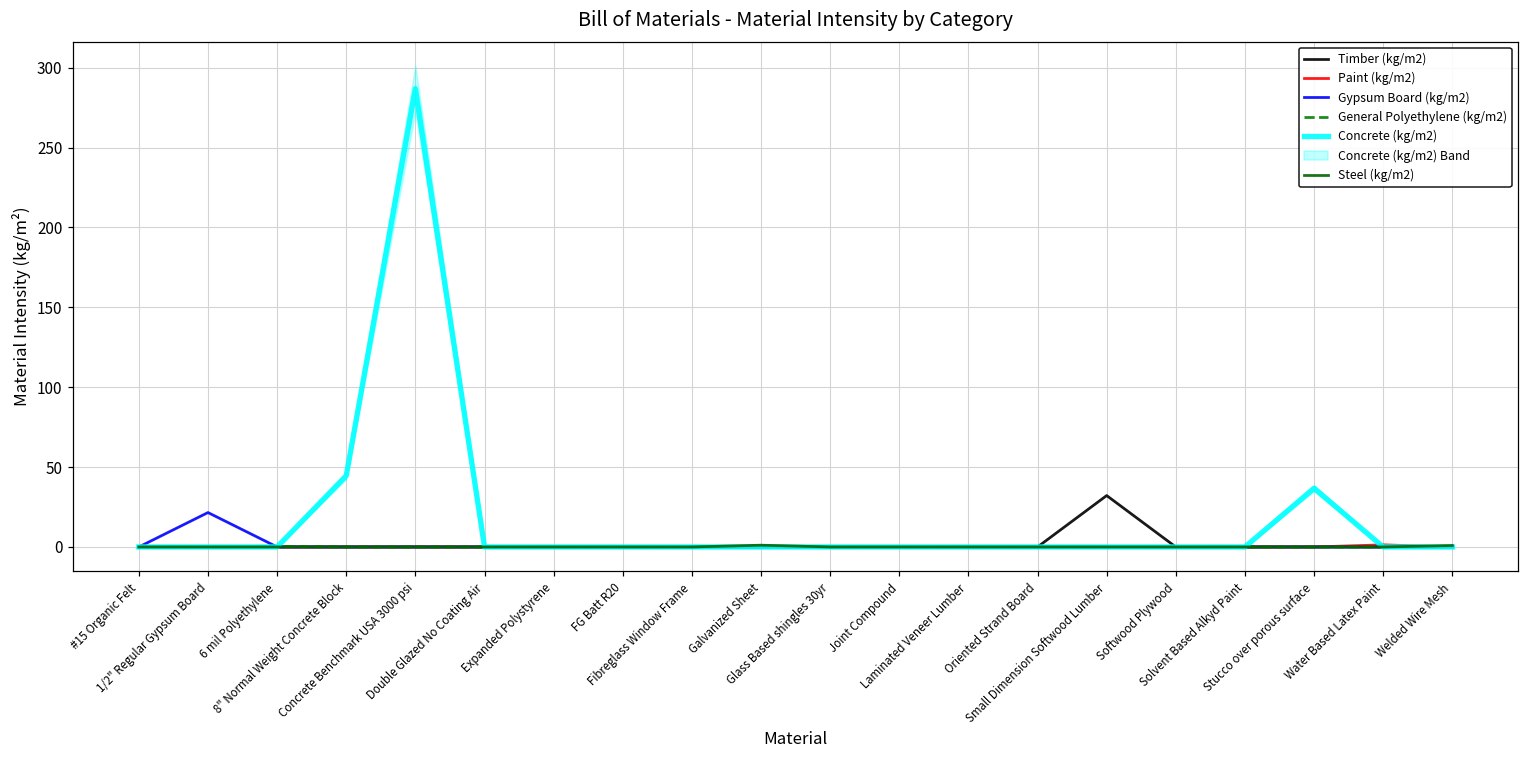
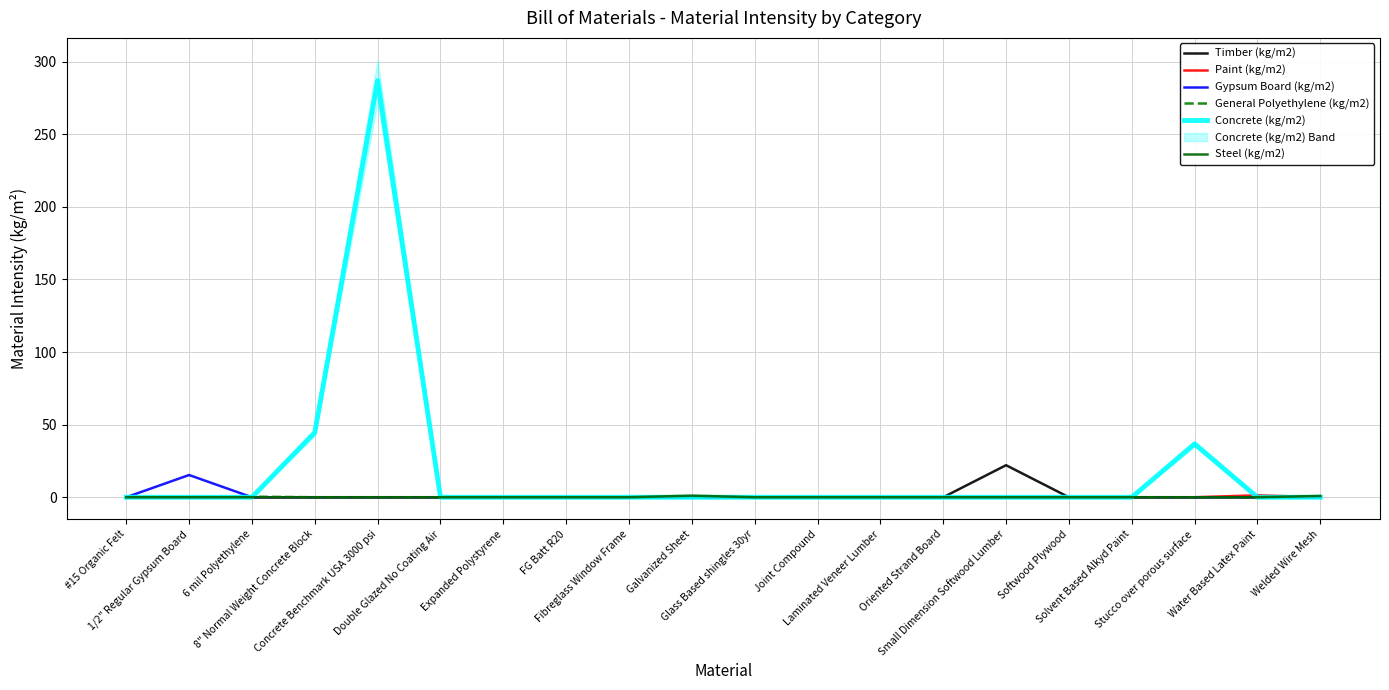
  {
    "Timber (kg/m2)": {
-     "Small Dimension Softwood Lumber": 32
+     "Small Dimension Softwood Lumber": 22
    },
    "Gypsum Board (kg/m2)": {
-     "1/2\" Regular Gypsum Board": 22
+     "1/2\" Regular Gypsum Board": 15
    }
  }
